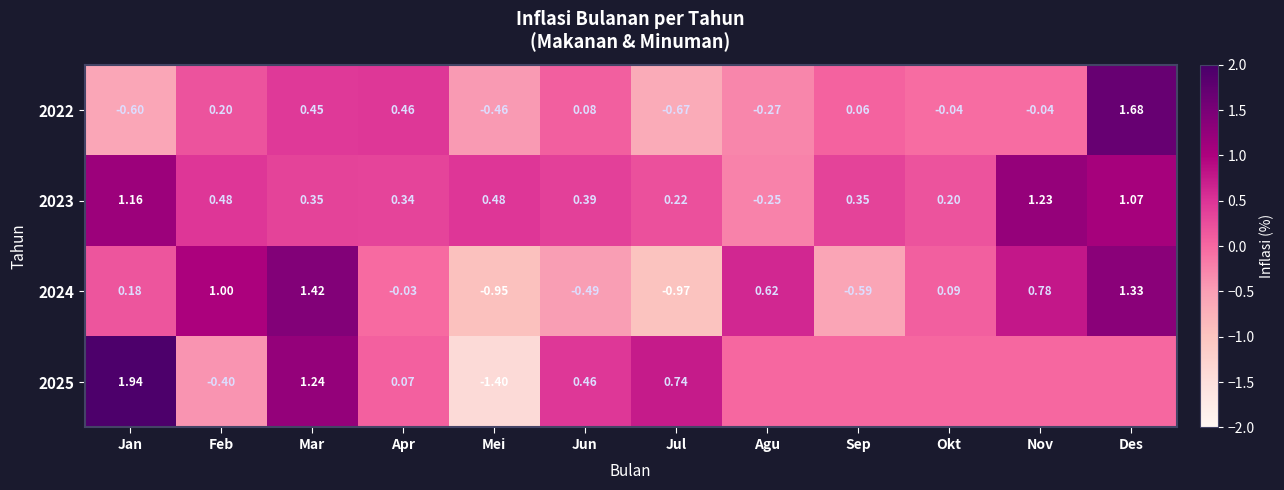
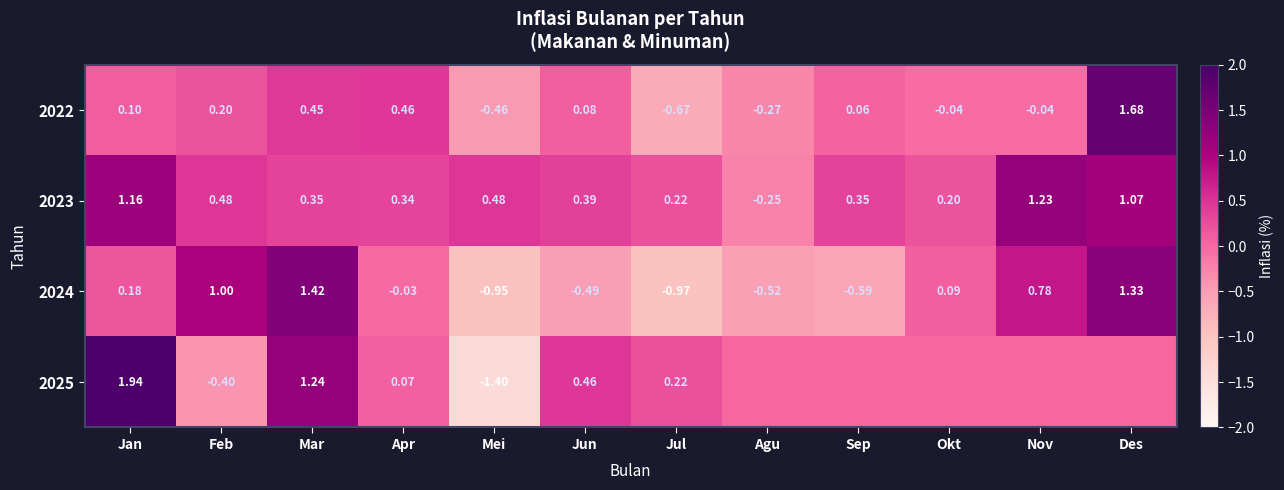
  {
    "2022": {
-     "Jan": -0.60,
+     "Jan": 0.10,
      "Feb": 0.20,
      "Mar": 0.45,
      "Apr": 0.46,
      "Mei": -0.46,
      "Jun": 0.08,
      "Jul": -0.67,
      "Agu": -0.27,
      "Sep": 0.06,
      "Okt": -0.04,
      "Nov": -0.04,
      "Des": 1.68
    },
    "2023": {
      "Jan": 1.16,
      "Feb": 0.48,
      "Mar": 0.35,
      "Apr": 0.34,
      "Mei": 0.48,
      "Jun": 0.39,
      "Jul": 0.22,
      "Agu": -0.25,
      "Sep": 0.35,
      "Okt": 0.20,
      "Nov": 1.23,
      "Des": 1.07
    },
    "2024": {
      "Jan": 0.18,
      "Feb": 1.00,
      "Mar": 1.42,
      "Apr": -0.03,
      "Mei": -0.95,
      "Jun": -0.49,
      "Jul": -0.97,
-     "Agu": 0.62,
+     "Agu": -0.52,
      "Sep": -0.59,
      "Okt": 0.09,
      "Nov": 0.78,
      "Des": 1.33
    },
    "2025": {
      "Jan": 1.94,
      "Feb": -0.40,
      "Mar": 1.24,
      "Apr": 0.07,
      "Jun": 0.46,
-     "Jul": 0.74
+     "Jul": 0.22
    }
  }
